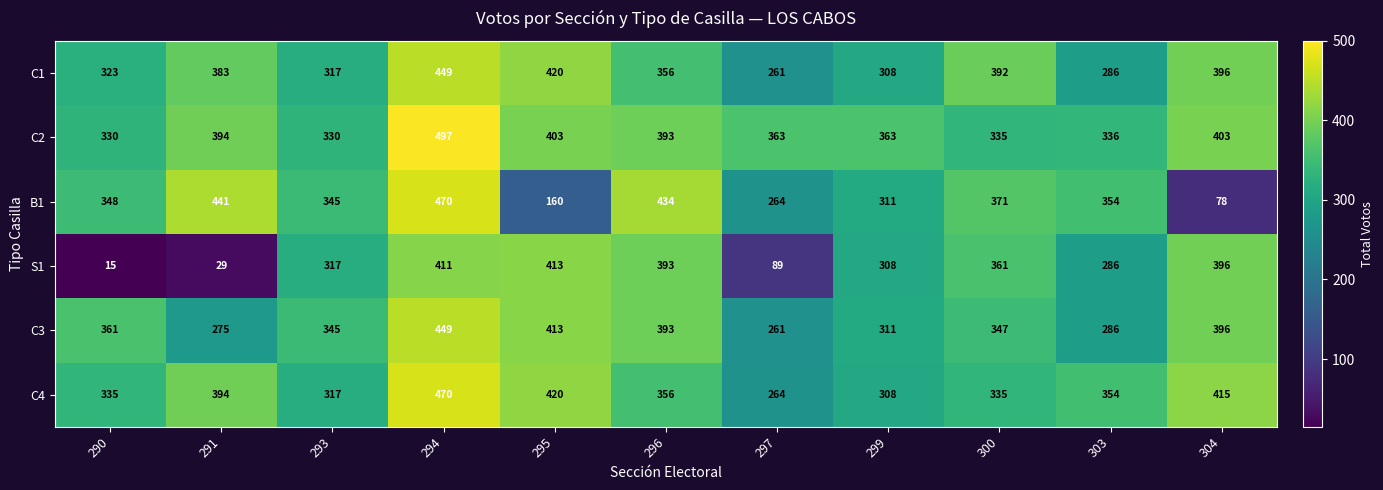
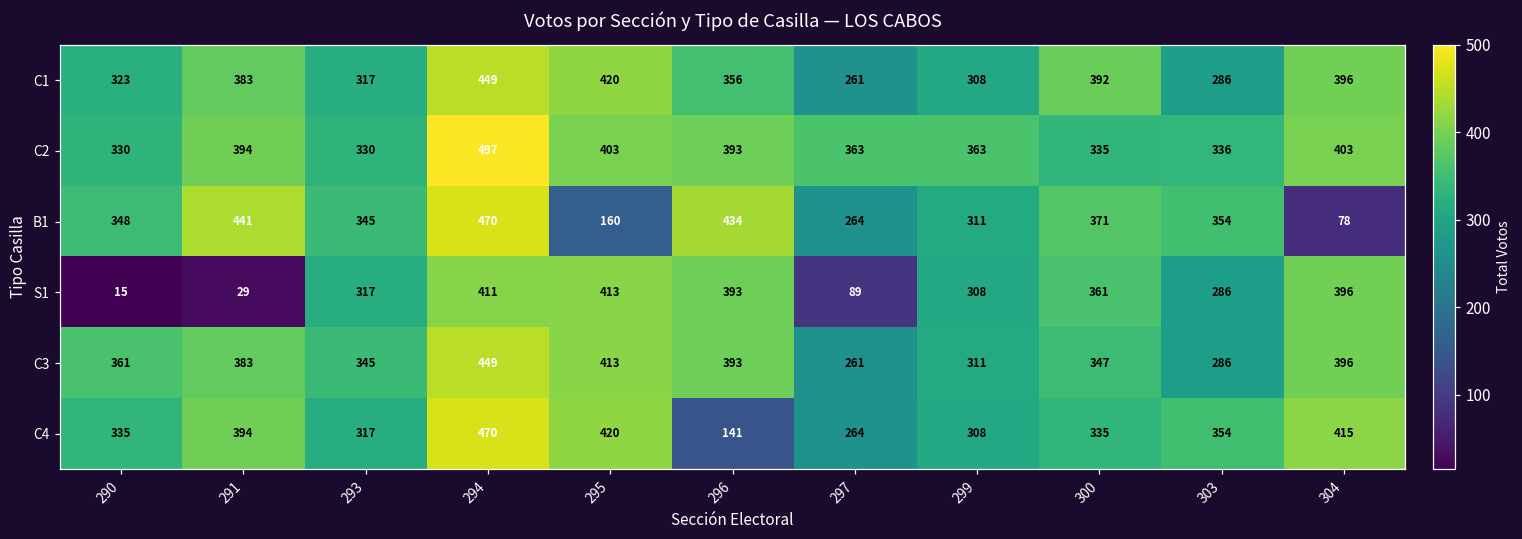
  {
    "C1": {
      "290": 323,
      "291": 383,
      "293": 317,
      "294": 449,
      "295": 420,
      "296": 356,
      "297": 261,
      "299": 308,
      "300": 392,
      "303": 286,
      "304": 396
    },
    "C2": {
      "290": 330,
      "291": 394,
      "293": 330,
      "294": 497,
      "295": 403,
      "296": 393,
      "297": 363,
      "299": 363,
      "300": 335,
      "303": 336,
      "304": 403
    },
    "B1": {
      "290": 348,
      "291": 441,
      "293": 345,
      "294": 470,
      "295": 160,
      "296": 434,
      "297": 264,
      "299": 311,
      "300": 371,
      "303": 354,
      "304": 78
    },
    "S1": {
      "290": 15,
      "291": 29,
      "293": 317,
      "294": 411,
      "295": 413,
      "296": 393,
      "297": 89,
      "299": 308,
      "300": 361,
      "303": 286,
      "304": 396
    },
    "C3": {
      "290": 361,
-     "291": 275,
+     "291": 383,
      "293": 345,
      "294": 449,
      "295": 413,
      "296": 393,
      "297": 261,
      "299": 311,
      "300": 347,
      "303": 286,
      "304": 396
    },
    "C4": {
      "290": 335,
      "291": 394,
      "293": 317,
      "294": 470,
      "295": 420,
-     "296": 356,
+     "296": 141,
      "297": 264,
      "299": 308,
      "300": 335,
      "303": 354,
      "304": 415
    }
  }
